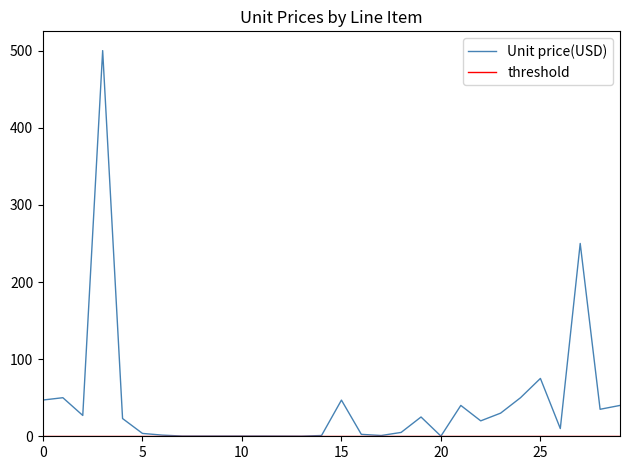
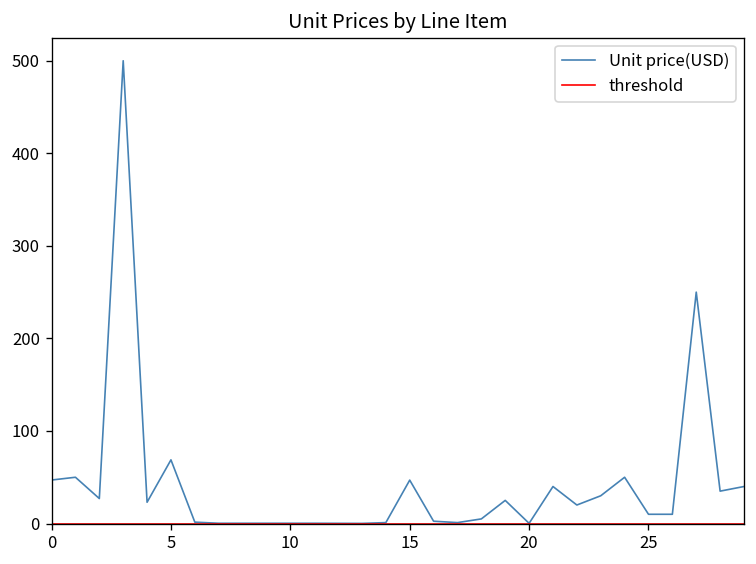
  {
    "0": 50,
-   "5": 0,
+   "5": 70,
    "10": 0,
    "15": 50,
    "20": 0,
-   "25": 80
+   "25": 10
  }
